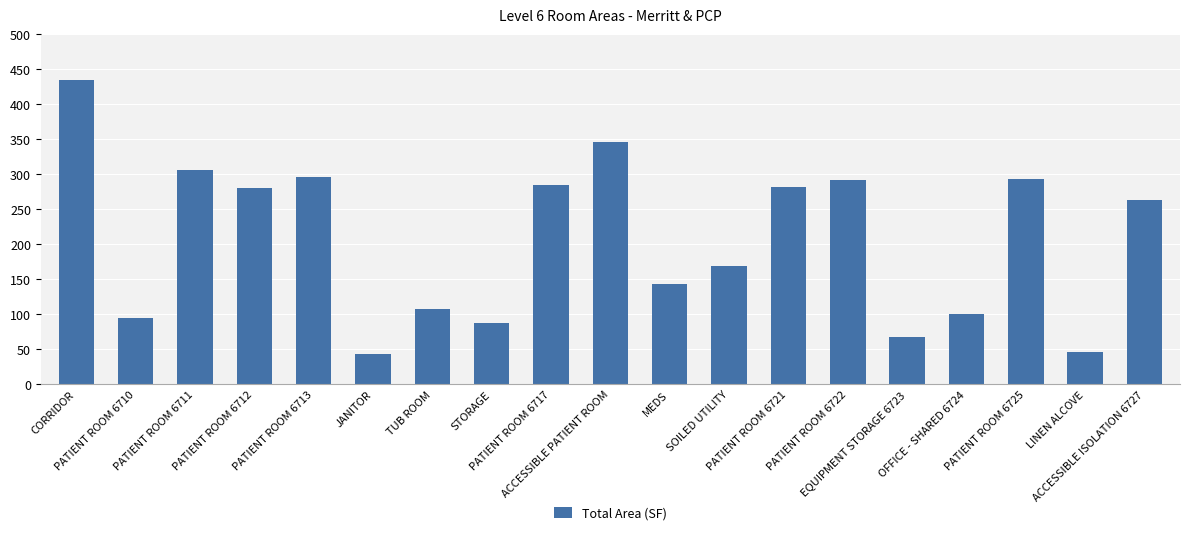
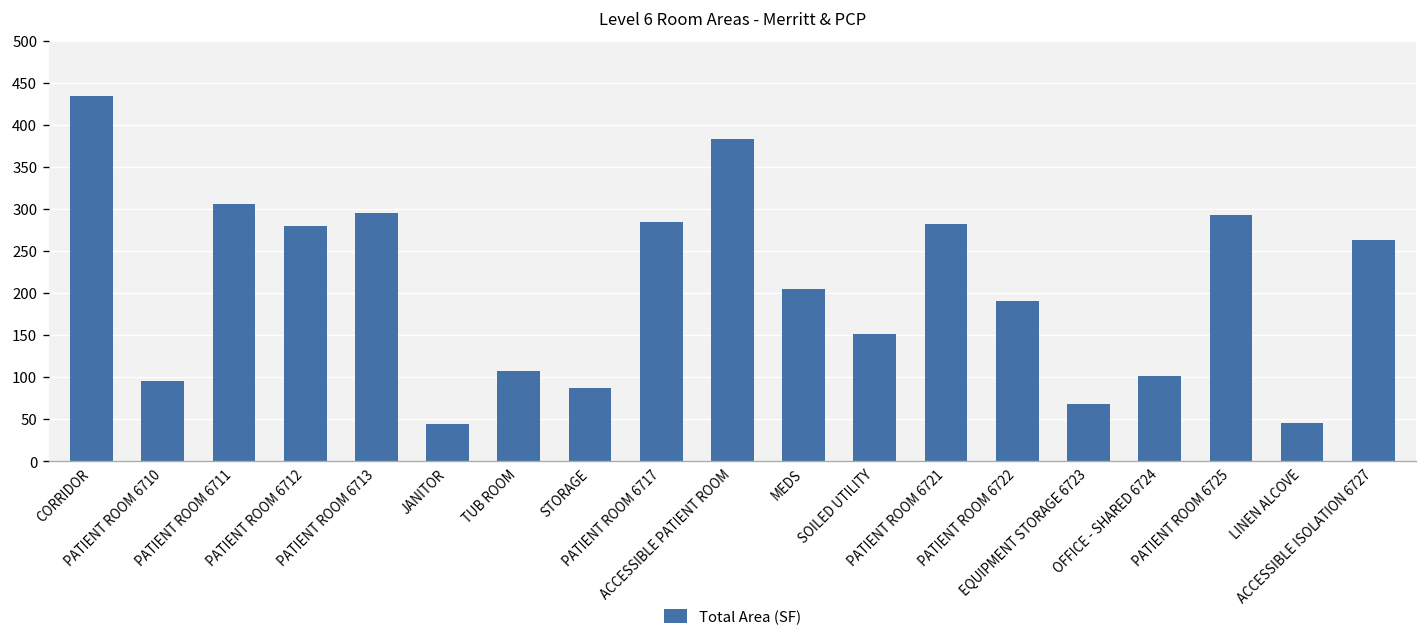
  {
    "CORRIDOR": 430,
    "PATIENT ROOM 6710": 90,
    "PATIENT ROOM 6711": 310,
    "PATIENT ROOM 6712": 280,
    "PATIENT ROOM 6713": 300,
    "JANITOR": 40,
    "TUB ROOM": 110,
    "STORAGE": 90,
    "PATIENT ROOM 6717": 280,
-   "ACCESSIBLE PATIENT ROOM": 350,
-   "MEDS": 140,
-   "SOILED UTILITY": 170,
+   "ACCESSIBLE PATIENT ROOM": 380,
+   "MEDS": 200,
+   "SOILED UTILITY": 150,
    "PATIENT ROOM 6721": 280,
-   "PATIENT ROOM 6722": 290,
+   "PATIENT ROOM 6722": 190,
    "EQUIPMENT STORAGE 6723": 70,
    "OFFICE - SHARED 6724": 100,
    "PATIENT ROOM 6725": 290,
    "LINEN ALCOVE": 50,
    "ACCESSIBLE ISOLATION 6727": 260
  }
